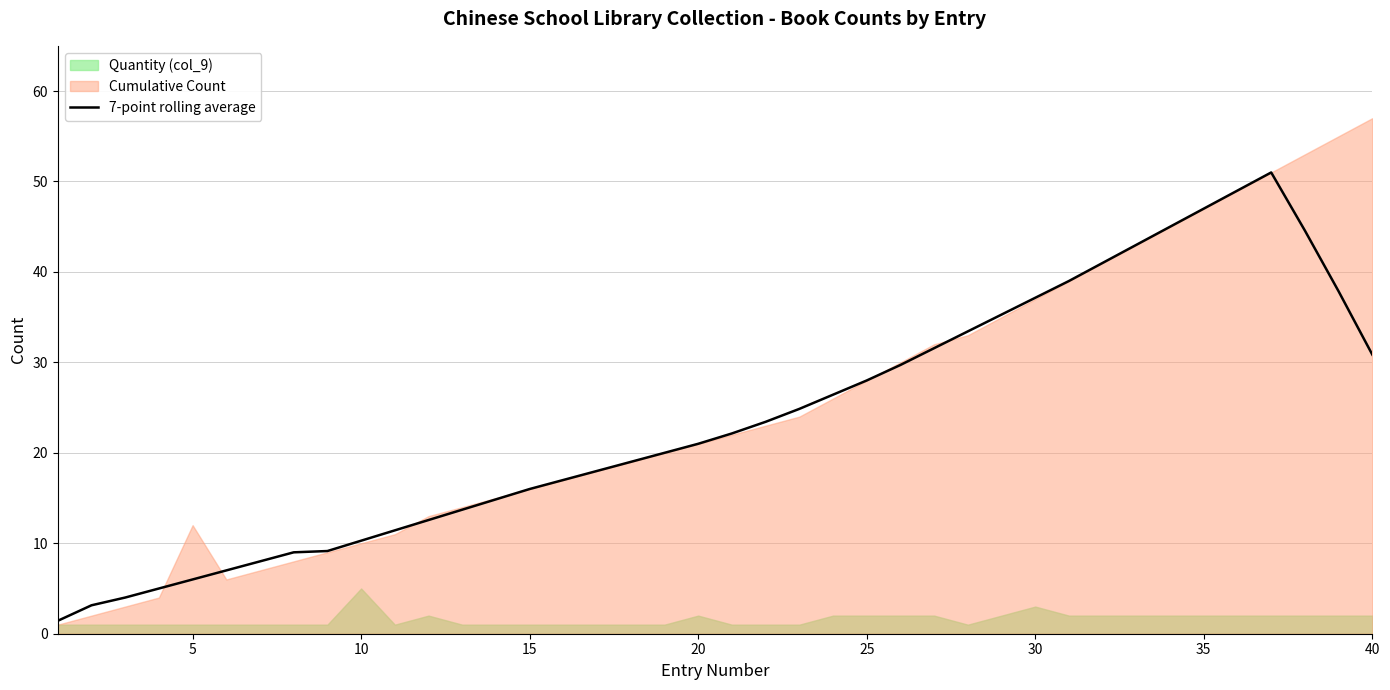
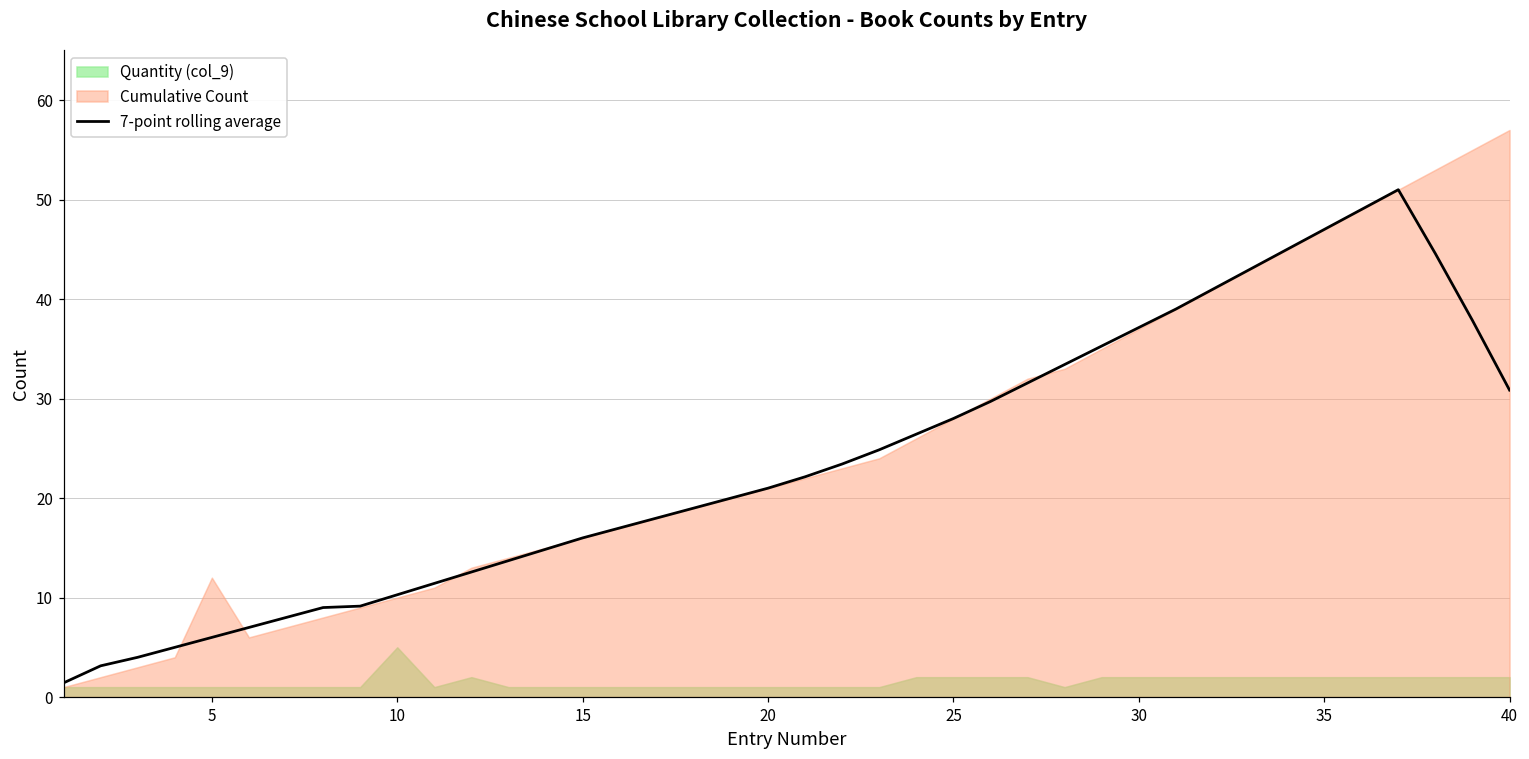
  {
    "7-point rolling average": {
      "5": 6,
      "10": 10,
      "40": 31
    },
    "Quantity (col_9)": {
      "5": 1,
      "10": 5,
      "15": 1,
-     "20": 2,
+     "20": 1,
      "25": 2,
-     "30": 3,
+     "30": 2,
      "35": 2,
      "40": 2
    },
    "Cumulative Count": {
      "5": 12,
      "10": 10,
      "40": 57
    }
  }
